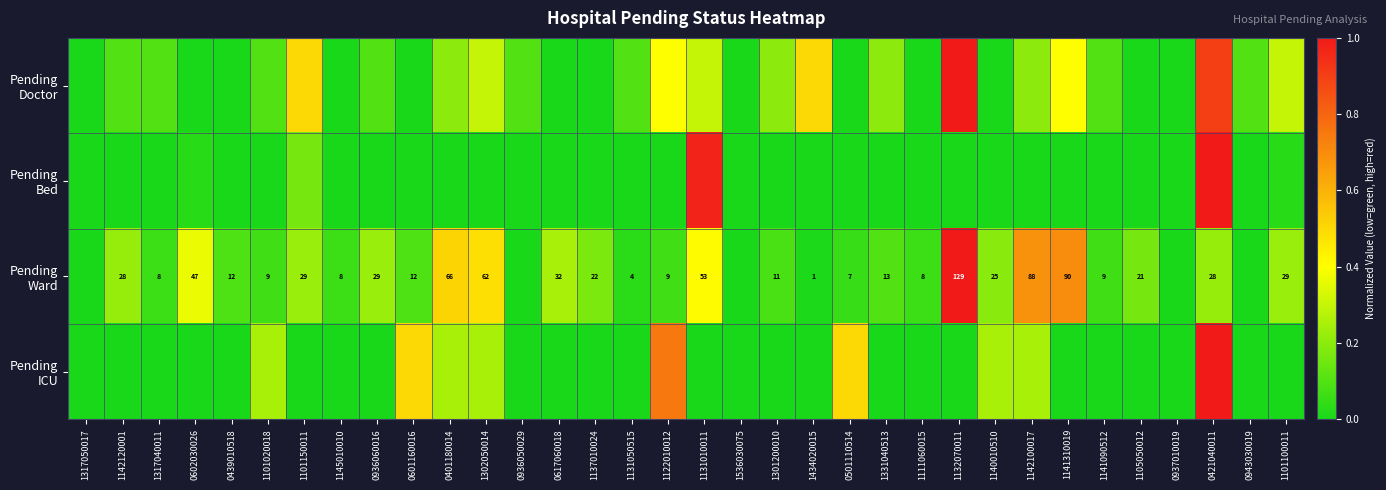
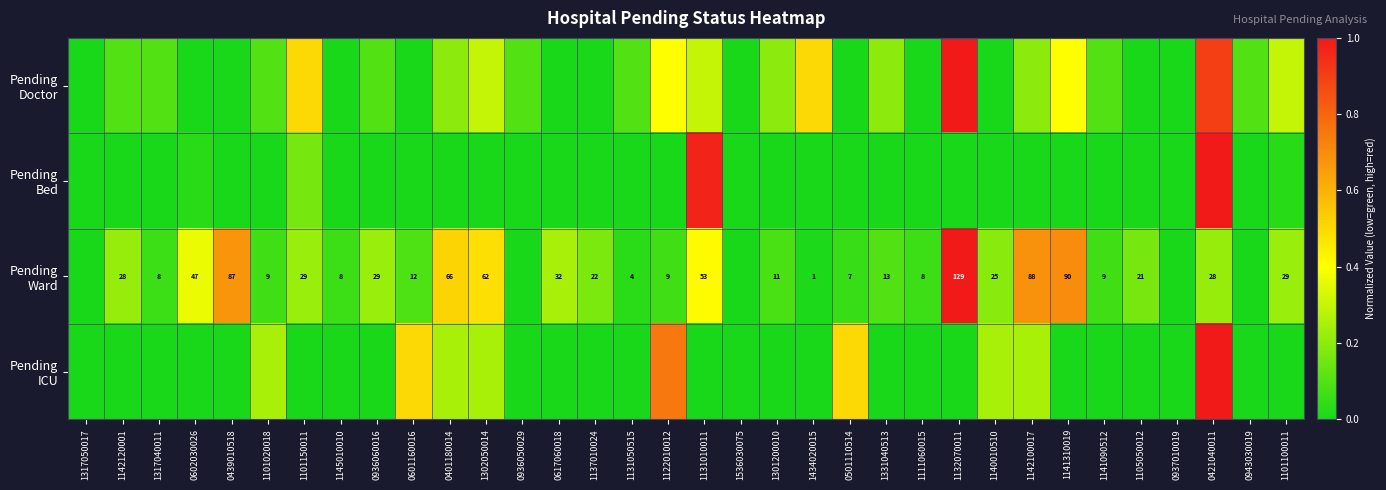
  {
    "Pending Ward": {
      "1142120001": 28,
      "1317040011": 8,
      "0602030026": 47,
-     "0439010518": 12,
+     "0439010518": 87,
      "1101020018": 9,
      "1101150011": 29,
      "1145010010": 8,
      "0936060016": 29,
      "0601160016": 12,
      "0401180014": 66,
      "1302050014": 62,
      "0617060018": 32,
      "1137010024": 22,
      "1131050515": 4,
      "1122010012": 9,
      "1131010011": 53,
      "1301200010": 11,
      "1434020015": 1,
      "0501110514": 7,
      "1331040513": 13,
      "1111060015": 8,
      "1132070011": 129,
      "1140010510": 25,
      "1142100017": 88,
      "1141310019": 90,
      "1141090512": 9,
      "1105050012": 21,
      "0421040011": 28,
      "1101100011": 29
    }
  }
